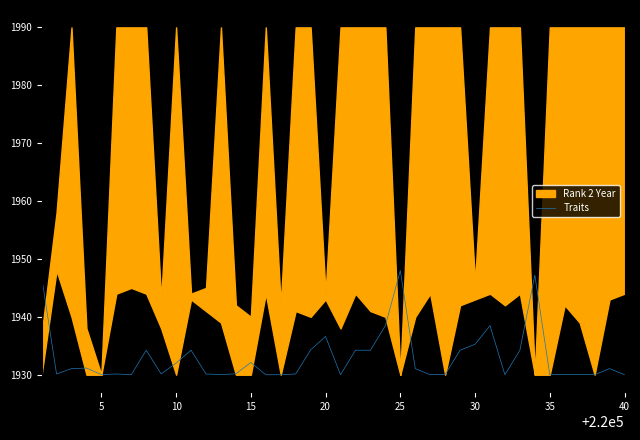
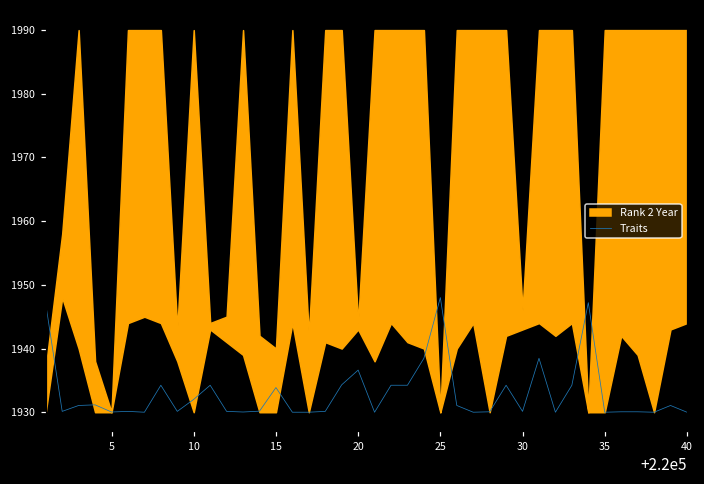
  {
    "Traits": {
      "10": 1932,
-     "15": 1932,
+     "15": 1934,
      "20": 1937,
      "25": 1948,
-     "30": 1935,
+     "30": 1930,
      "35": 1930,
      "40": 1930
    }
  }
